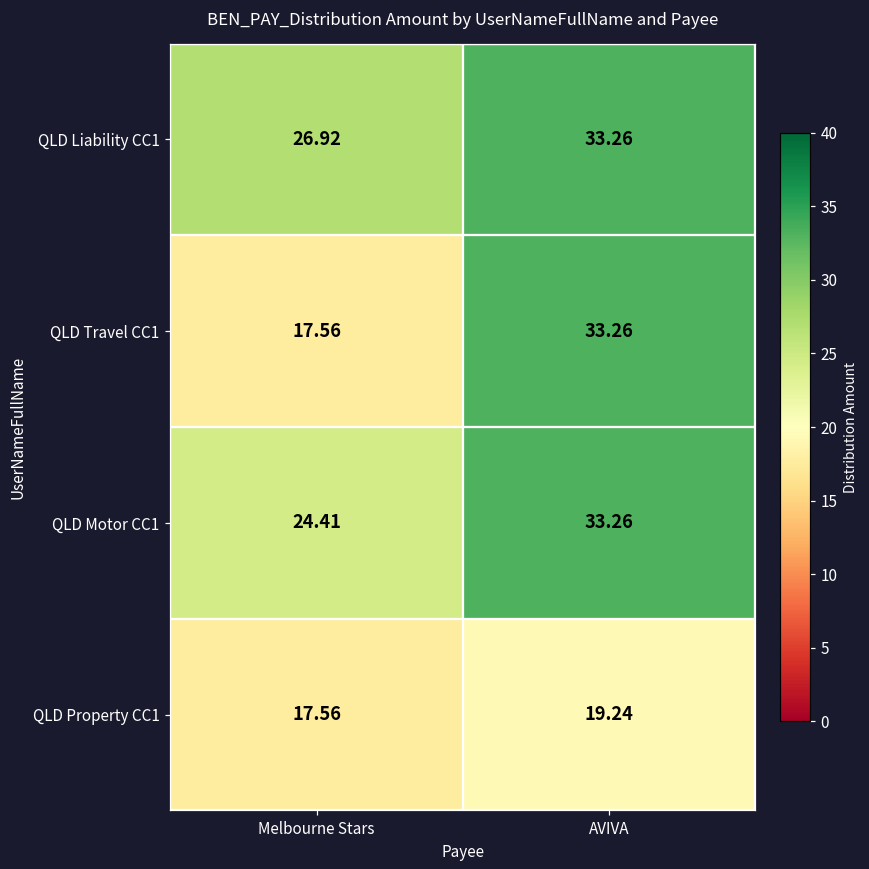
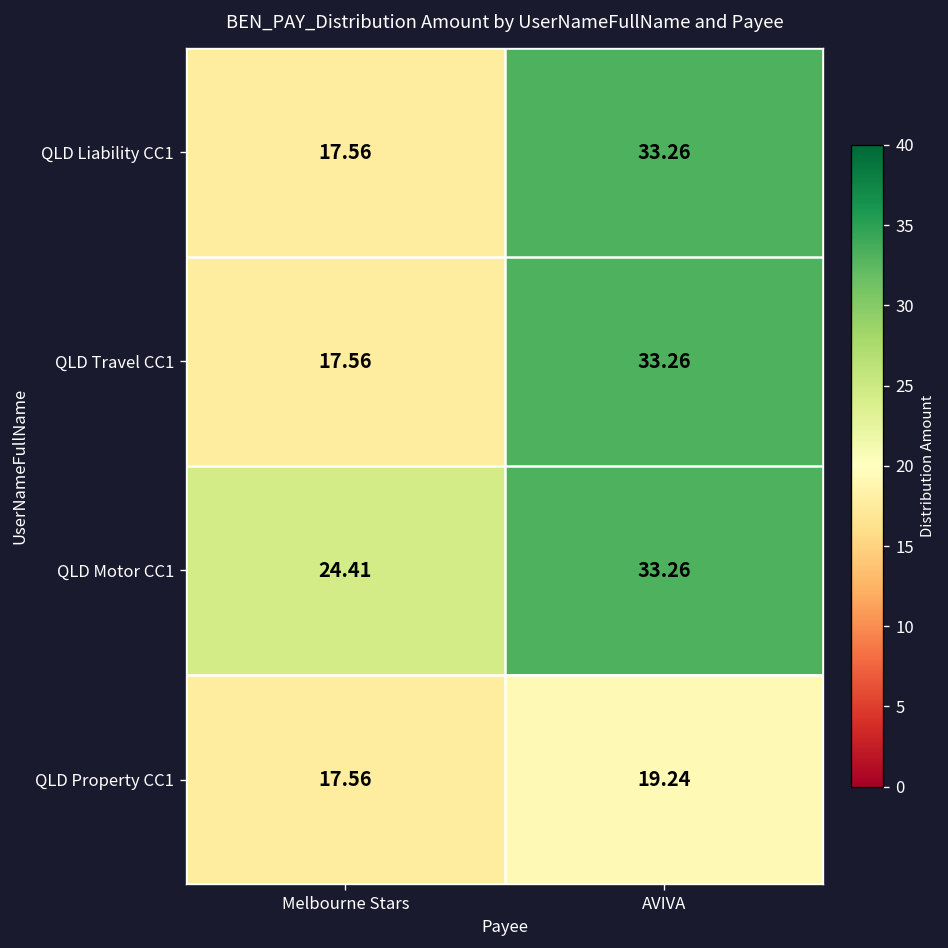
  {
    "QLD Liability CC1": {
-     "Melbourne Stars": 26.92,
+     "Melbourne Stars": 17.56,
      "AVIVA": 33.26
    },
    "QLD Travel CC1": {
      "Melbourne Stars": 17.56,
      "AVIVA": 33.26
    },
    "QLD Motor CC1": {
      "Melbourne Stars": 24.41,
      "AVIVA": 33.26
    },
    "QLD Property CC1": {
      "Melbourne Stars": 17.56,
      "AVIVA": 19.24
    }
  }
